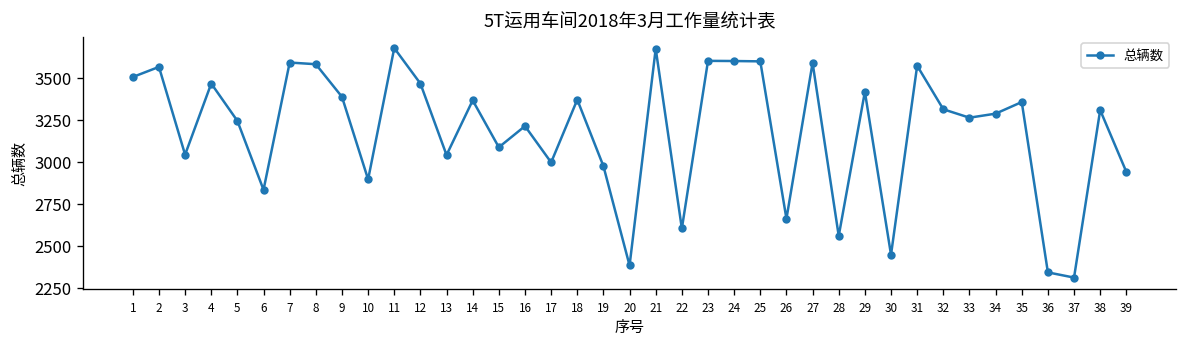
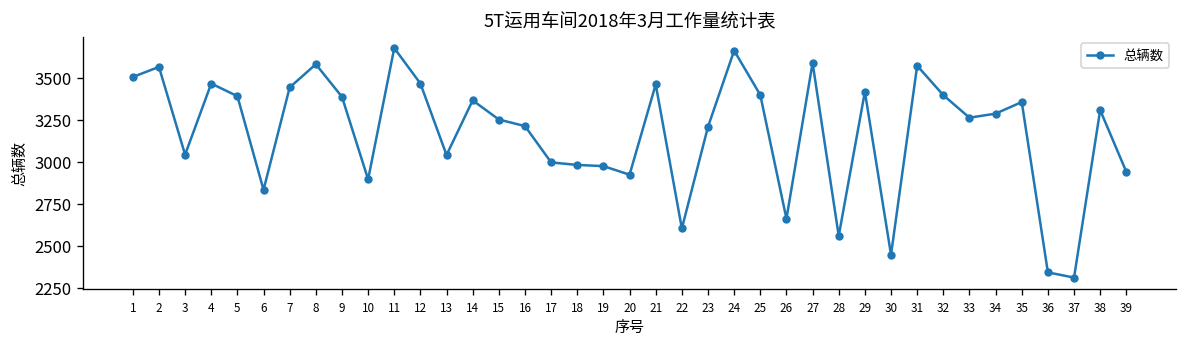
  {
    "1": 3500,
    "2": 3560,
    "3": 3040,
    "4": 3460,
-   "5": 3240,
+   "5": 3390,
    "6": 2830,
-   "7": 3590,
+   "7": 3440,
    "8": 3580,
    "9": 3390,
    "10": 2890,
    "11": 3680,
    "12": 3460,
    "13": 3040,
    "14": 3360,
-   "15": 3090,
+   "15": 3250,
    "16": 3210,
    "17": 3000,
-   "18": 3370,
+   "18": 2980,
    "19": 2970,
-   "20": 2380,
-   "21": 3670,
+   "20": 2920,
+   "21": 3460,
    "22": 2600,
-   "23": 3600,
-   "24": 3600,
-   "25": 3600,
+   "23": 3210,
+   "24": 3660,
+   "25": 3400,
    "26": 2660,
    "27": 3590,
    "28": 2560,
    "29": 3420,
    "30": 2450,
    "31": 3570,
-   "32": 3310,
+   "32": 3400,
    "33": 3260,
    "34": 3290,
    "35": 3350,
    "36": 2340,
    "37": 2310,
    "38": 3310,
    "39": 2940
  }
